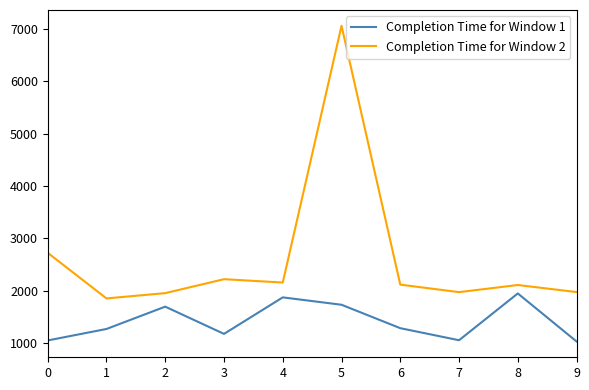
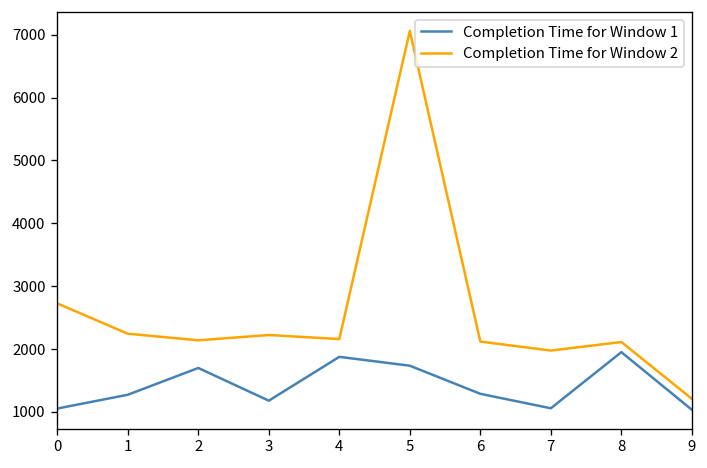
  {
    "Completion Time for Window 1": {
      "0": 1100,
      "1": 1300,
      "2": 1700,
      "3": 1200,
      "4": 1900,
      "5": 1700,
      "6": 1300,
      "7": 1100,
      "8": 2000,
      "9": 1000
    },
    "Completion Time for Window 2": {
      "0": 2700,
-     "1": 1900,
-     "2": 2000,
+     "1": 2200,
+     "2": 2100,
      "3": 2200,
      "4": 2200,
      "5": 7100,
      "6": 2100,
      "7": 2000,
      "8": 2100,
-     "9": 2000
+     "9": 1200
    }
  }
